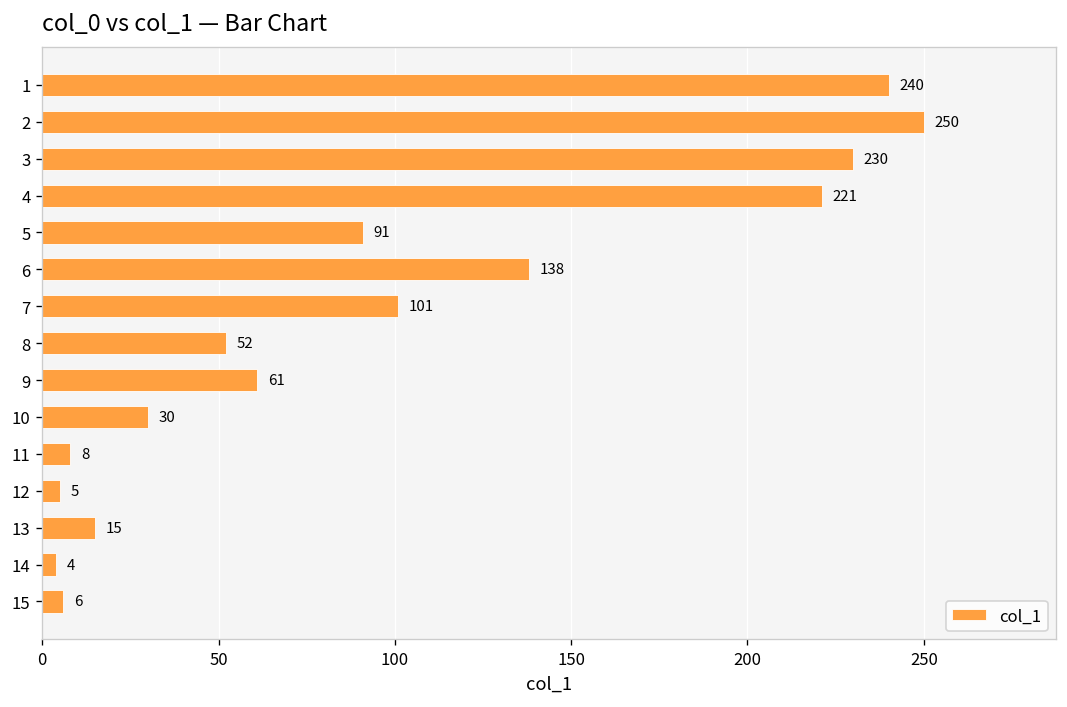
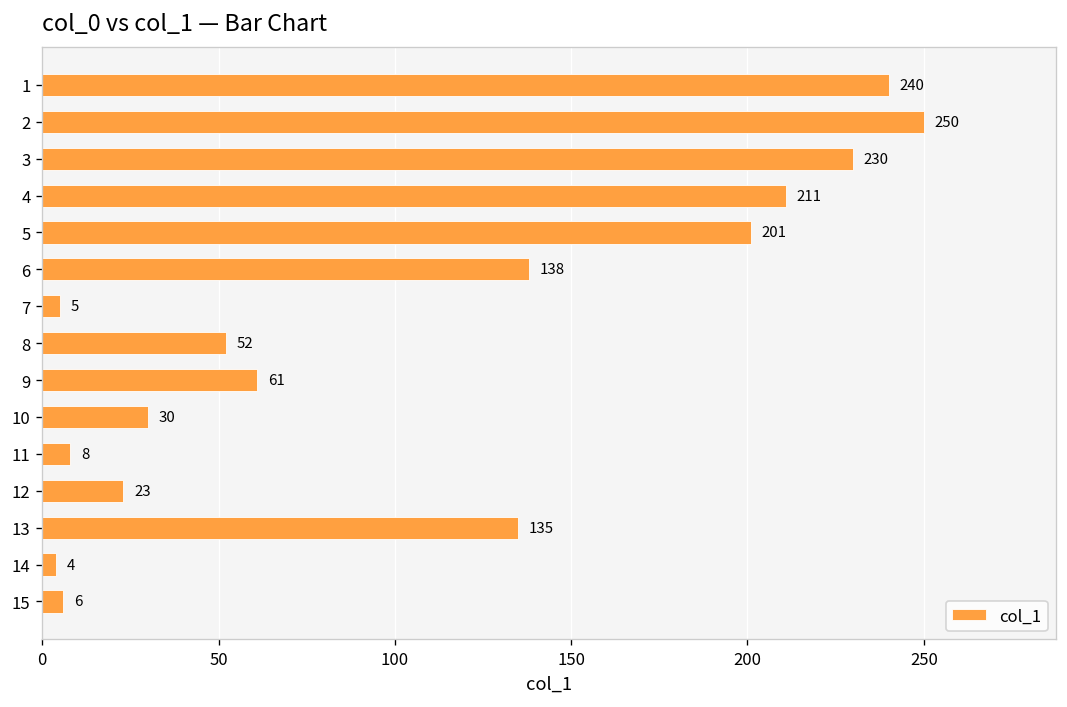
  {
    "1": 240,
    "2": 250,
    "3": 230,
-   "4": 221,
-   "5": 91,
+   "4": 211,
+   "5": 201,
    "6": 138,
-   "7": 101,
+   "7": 5,
    "8": 52,
    "9": 61,
    "10": 30,
    "11": 8,
-   "12": 5,
-   "13": 15,
+   "12": 23,
+   "13": 135,
    "14": 4,
    "15": 6
  }
